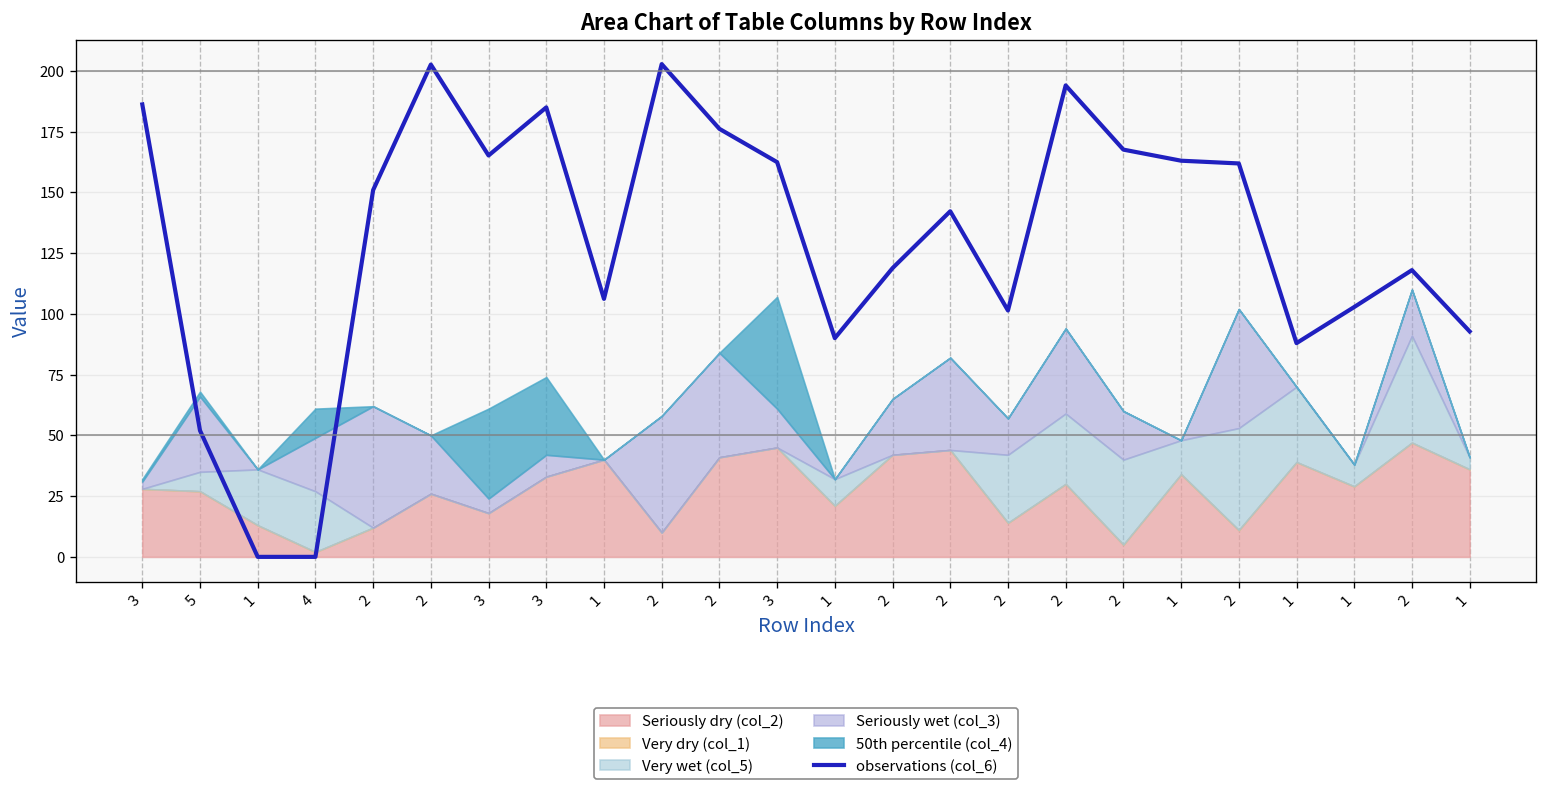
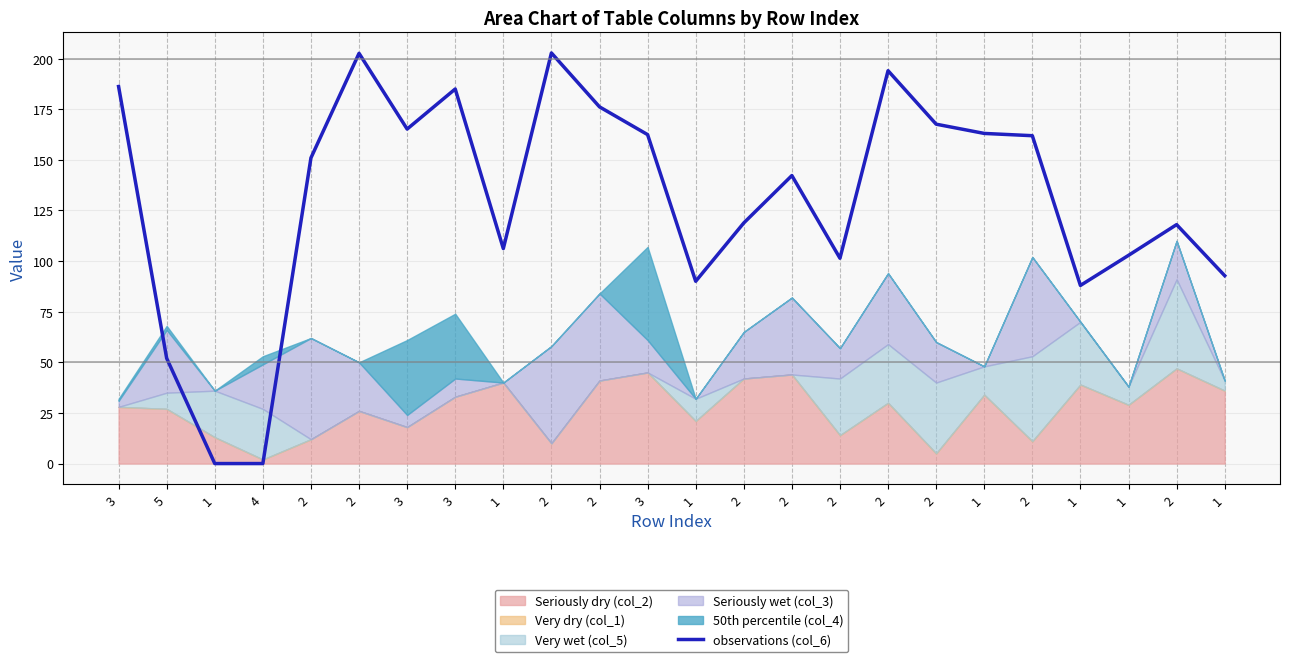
  {
    "observations (col_6)": {
      "5": 52,
      "4": 0
    },
    "Very dry (col_1)": {
      "5": 27,
      "4": 2
    },
    "50th percentile (col_4)": {
      "5": 2,
-     "4": 12
+     "4": 4
    }
  }
